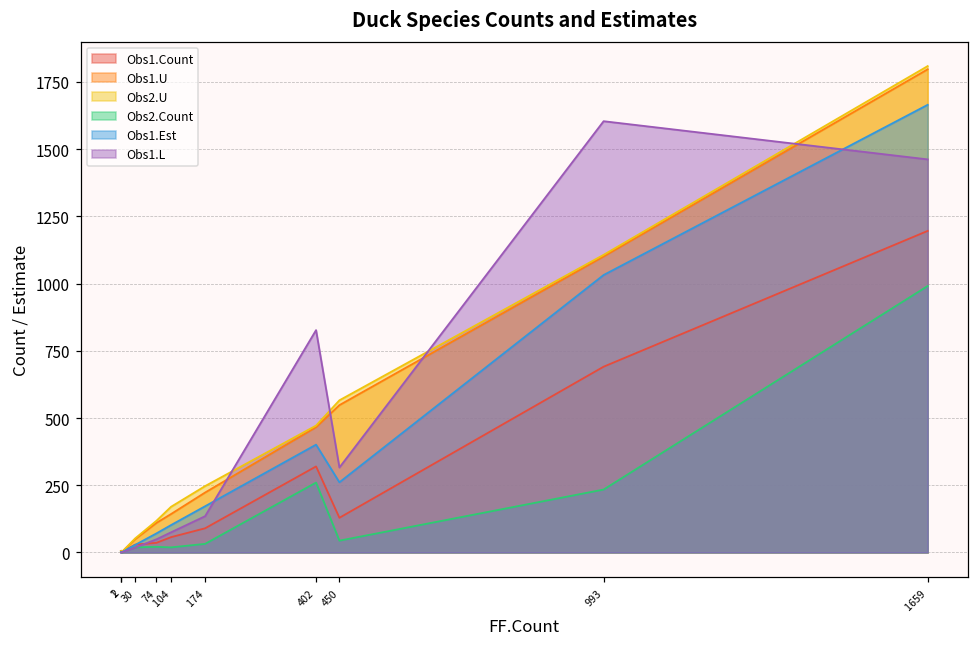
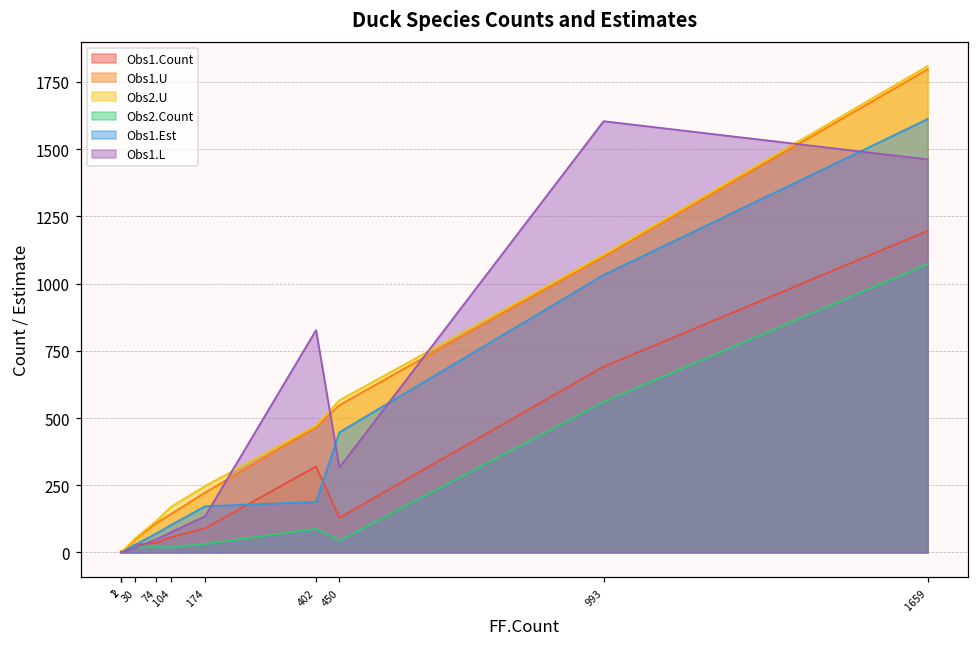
  {
    "Obs2.Count": {
      "74": 20,
      "104": 20,
      "174": 30,
-     "402": 260,
+     "402": 90,
      "450": 40,
-     "993": 230,
-     "1659": 990
+     "993": 560,
+     "1659": 1070
    },
    "Obs1.Est": {
      "74": 70,
      "104": 100,
      "174": 170,
-     "402": 400,
-     "450": 260,
+     "402": 190,
+     "450": 450,
      "993": 1030,
-     "1659": 1670
+     "1659": 1610
    },
    "Obs1.L": {
      "74": 50,
      "104": 80,
      "174": 140,
      "402": 830,
      "450": 320,
      "993": 1600,
      "1659": 1460
    }
  }
